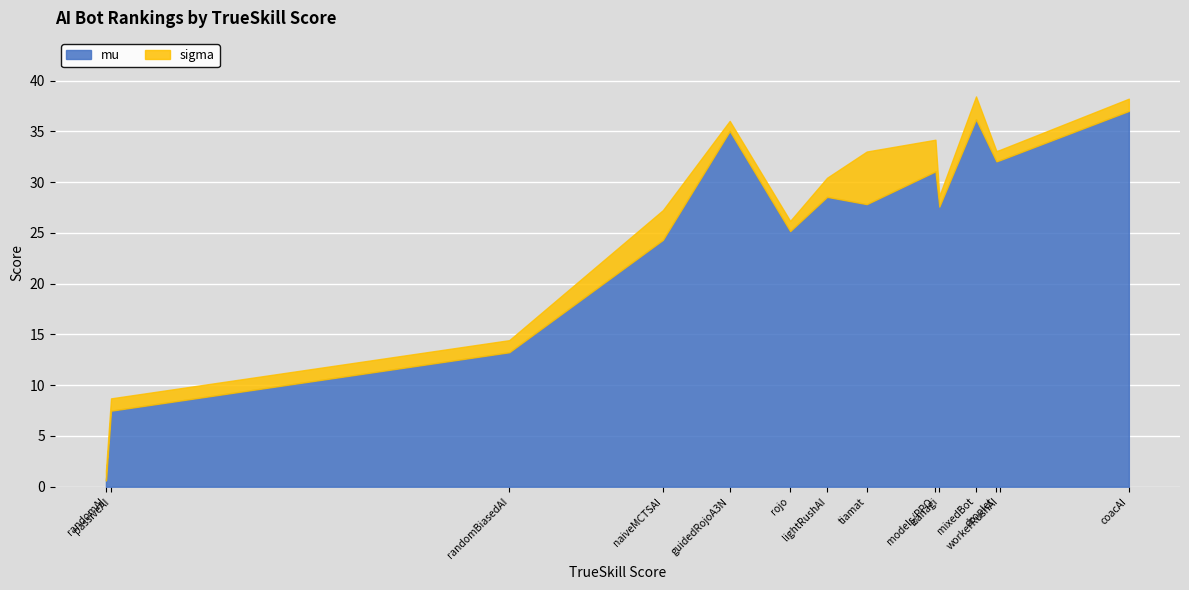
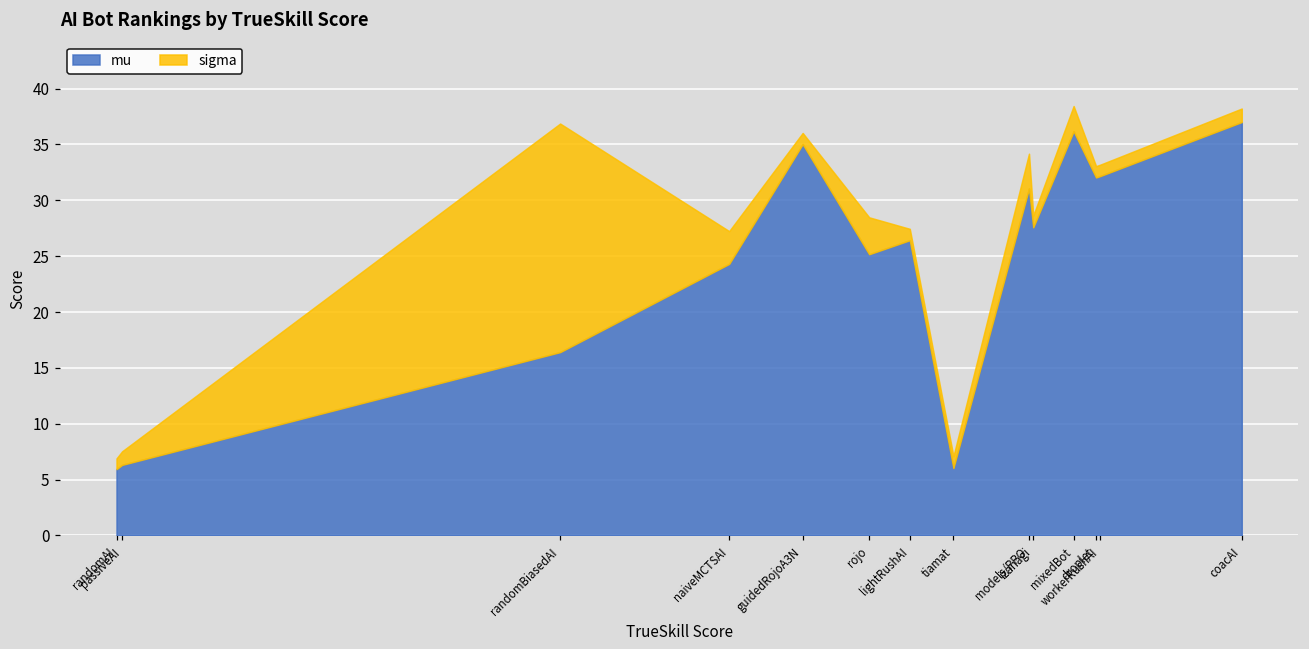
  {
    "mu": {
-     "randomAI": 0.6,
-     "passiveAI": 7.5,
-     "randomBiasedAI": 13.2,
+     "randomAI": 5.9,
+     "passiveAI": 6.3,
+     "randomBiasedAI": 16.4,
      "naiveMCTSAI": 24.3,
      "guidedRojoA3N": 35.0,
      "rojo": 25.2,
-     "lightRushAI": 28.5,
-     "tiamat": 27.8,
+     "lightRushAI": 26.4,
+     "tiamat": 6.0,
      "models/PPO": 31.1,
      "izanagi": 27.6,
      "mixedBot": 36.2,
      "droplet": 32.0,
      "workerRushAI": 32.2,
      "coacAI": 37.0
    },
    "sigma": {
      "randomAI": 1.0,
      "passiveAI": 1.2,
-     "randomBiasedAI": 1.2,
+     "randomBiasedAI": 20.5,
      "naiveMCTSAI": 2.9,
      "guidedRojoA3N": 1.0,
-     "rojo": 1.0,
-     "lightRushAI": 1.9,
-     "tiamat": 5.2,
+     "rojo": 3.3,
+     "lightRushAI": 1.0,
+     "tiamat": 1.0,
      "models/PPO": 3.1,
      "izanagi": 1.0,
      "mixedBot": 2.3,
      "droplet": 1.0,
      "workerRushAI": 1.0,
      "coacAI": 1.2
    }
  }
